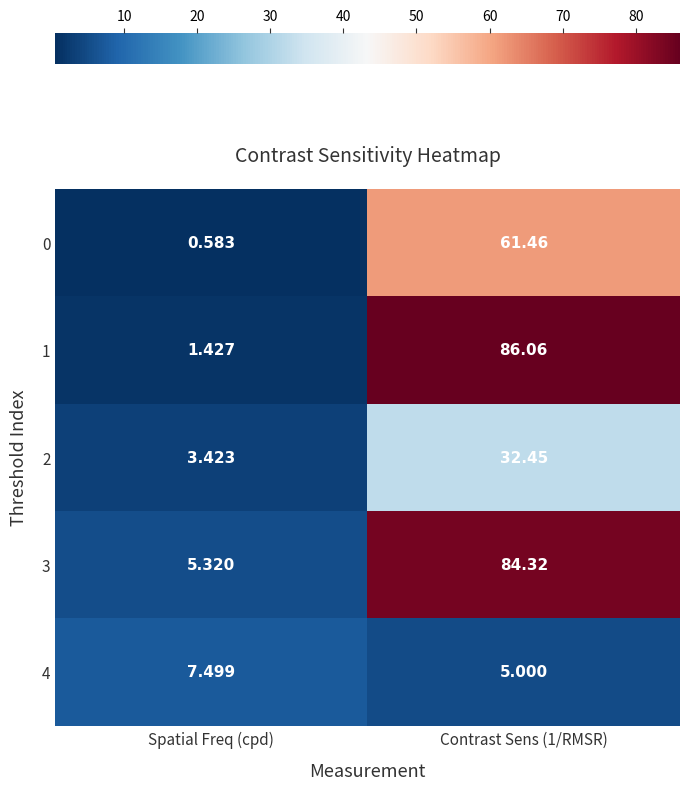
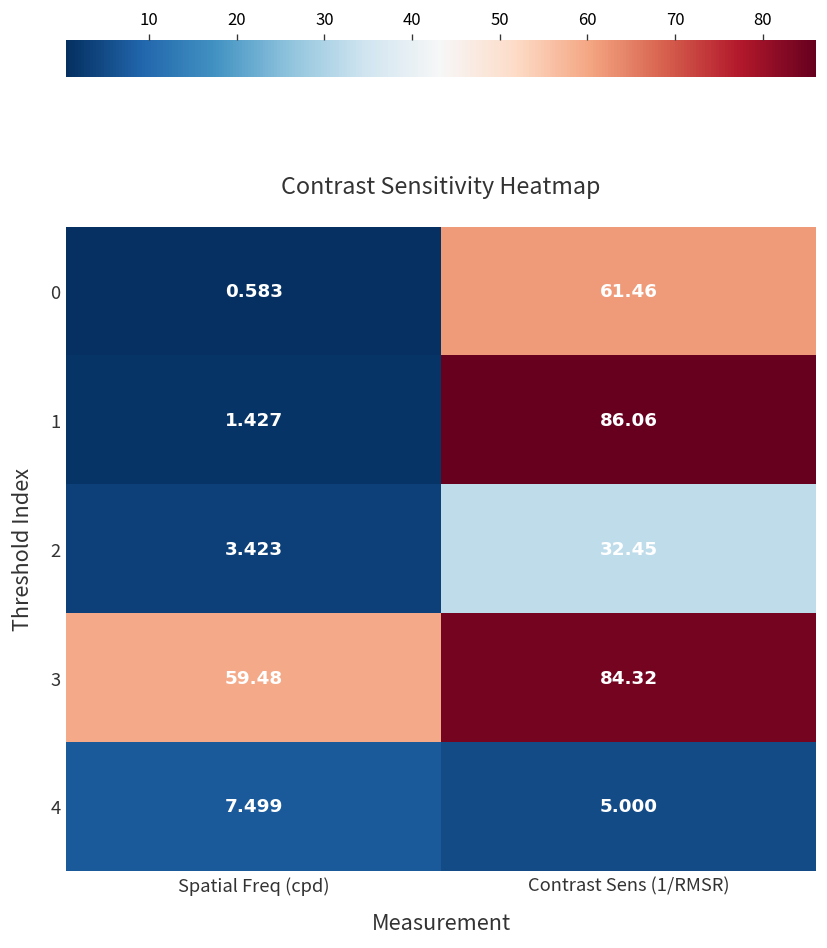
  {
    "0": {
      "Spatial Freq (cpd)": 0.583,
      "Contrast Sens (1/RMSR)": 61.46
    },
    "1": {
      "Spatial Freq (cpd)": 1.427,
      "Contrast Sens (1/RMSR)": 86.06
    },
    "2": {
      "Spatial Freq (cpd)": 3.423,
      "Contrast Sens (1/RMSR)": 32.45
    },
    "3": {
-     "Spatial Freq (cpd)": 5.320,
+     "Spatial Freq (cpd)": 59.48,
      "Contrast Sens (1/RMSR)": 84.32
    },
    "4": {
      "Spatial Freq (cpd)": 7.499,
      "Contrast Sens (1/RMSR)": 5.000
    }
  }
